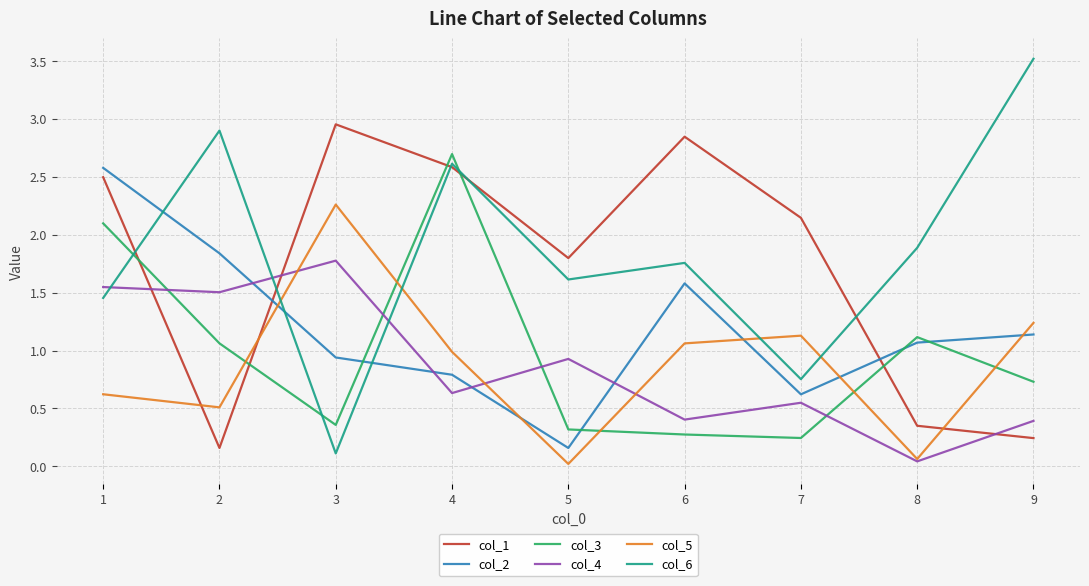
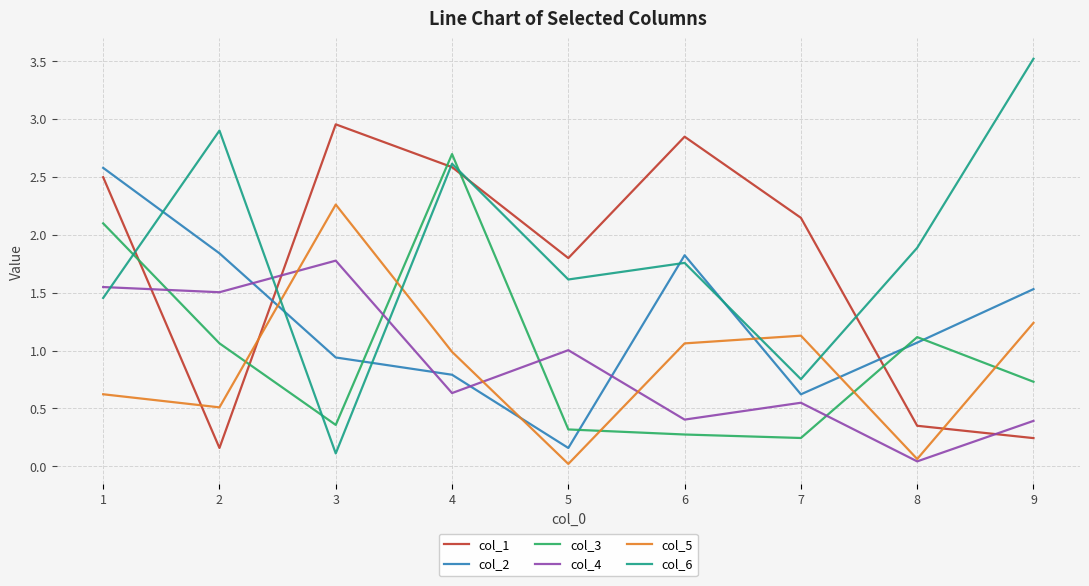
  {
    "col_1": {
      "1": 2.50,
      "2": 0.16,
      "3": 2.95,
      "4": 2.58,
      "5": 1.80,
      "6": 2.85,
      "7": 2.15,
      "8": 0.35,
      "9": 0.24
    },
    "col_2": {
      "1": 2.58,
      "2": 1.84,
      "3": 0.94,
      "4": 0.79,
      "5": 0.16,
-     "6": 1.58,
+     "6": 1.82,
      "7": 0.62,
      "8": 1.07,
-     "9": 1.14
+     "9": 1.53
    },
    "col_4": {
      "1": 1.55,
      "2": 1.50,
      "3": 1.78,
      "4": 0.63,
-     "5": 0.93,
+     "5": 1.00,
      "6": 0.40,
      "7": 0.55,
      "9": 0.39
    },
    "col_5": {
      "1": 0.62,
      "2": 0.51,
      "3": 2.26,
      "4": 0.99,
      "5": 0.02,
      "6": 1.06,
      "7": 1.13,
      "9": 1.24
    }
  }
